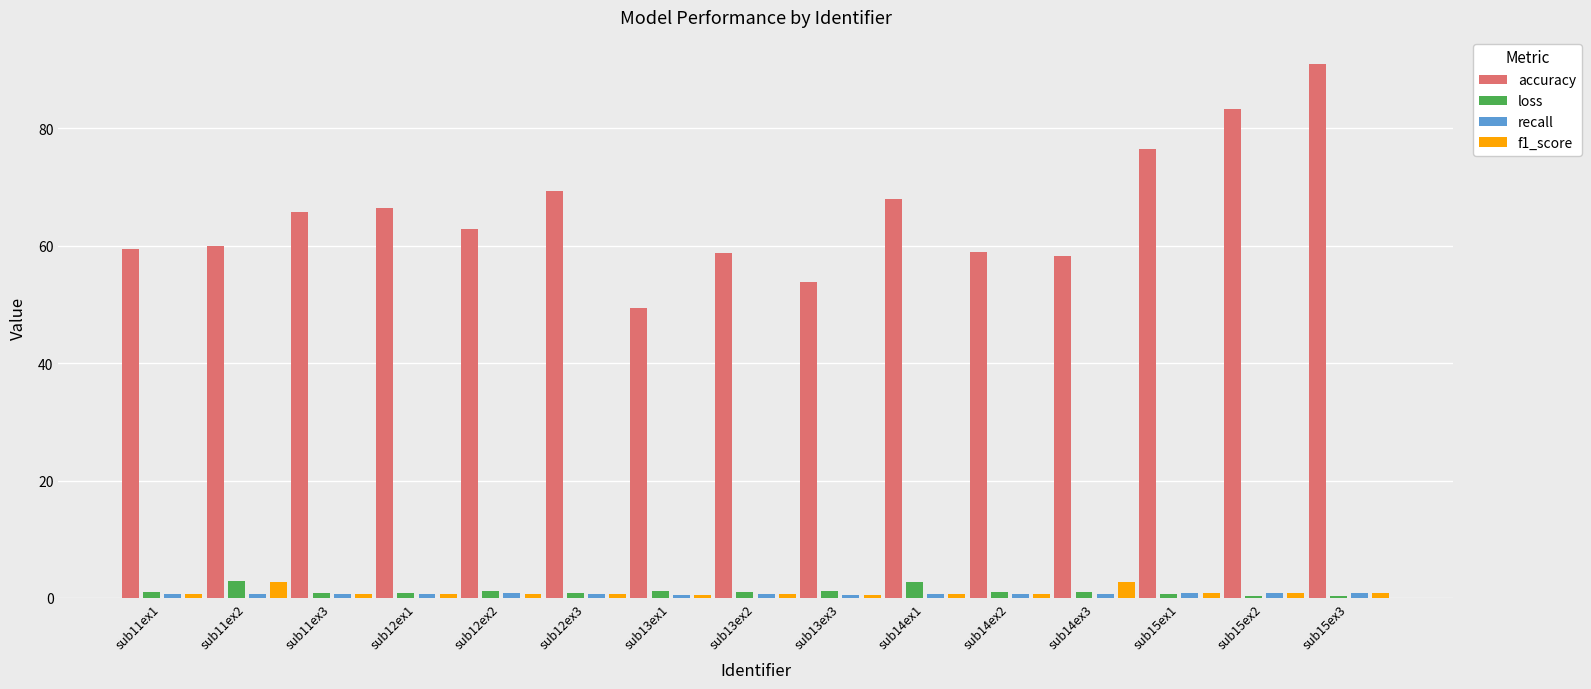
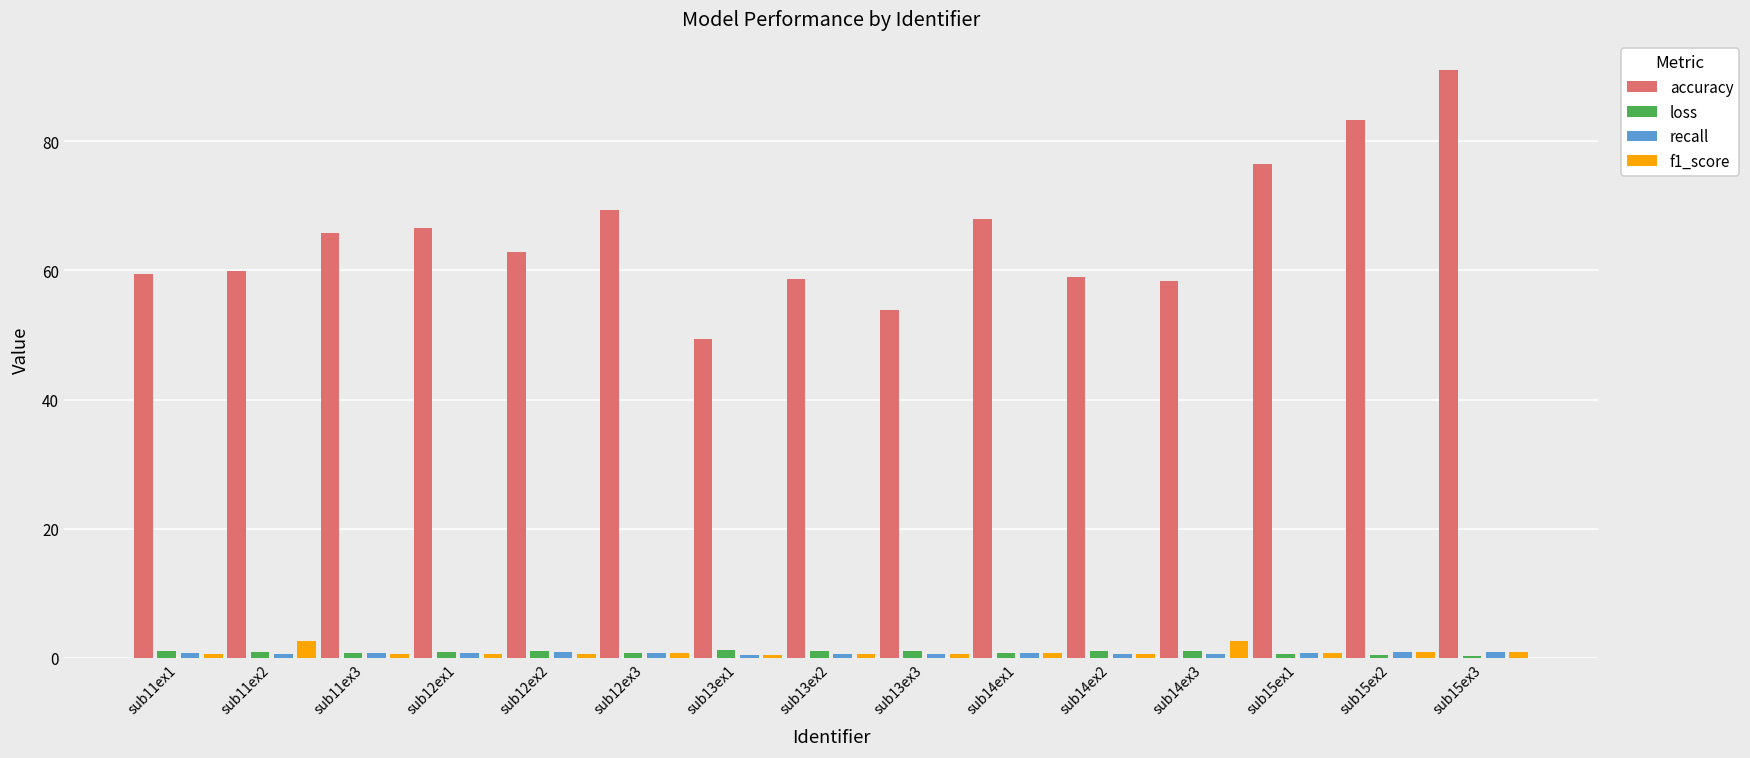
  {
    "accuracy": {
      "sub11ex1": 59,
      "sub11ex2": 60,
      "sub11ex3": 66,
      "sub12ex1": 67,
      "sub12ex2": 63,
      "sub12ex3": 69,
      "sub13ex1": 49,
      "sub13ex2": 59,
      "sub13ex3": 54,
      "sub14ex1": 68,
      "sub14ex2": 59,
      "sub14ex3": 58,
      "sub15ex1": 76,
      "sub15ex2": 83,
      "sub15ex3": 91
    },
    "loss": {
      "sub11ex1": 1,
-     "sub11ex2": 3,
+     "sub11ex2": 1,
      "sub11ex3": 1,
      "sub12ex1": 1,
      "sub12ex2": 1,
      "sub12ex3": 1,
      "sub13ex1": 1,
      "sub13ex2": 1,
      "sub13ex3": 1,
-     "sub14ex1": 3,
+     "sub14ex1": 1,
      "sub14ex2": 1,
      "sub14ex3": 1,
      "sub15ex1": 1
    },
    "recall": {
      "sub11ex1": 1,
      "sub11ex2": 1,
      "sub11ex3": 1,
      "sub12ex1": 1,
      "sub12ex2": 1,
      "sub12ex3": 1,
      "sub13ex1": 0,
      "sub13ex2": 1,
      "sub13ex3": 1,
      "sub14ex1": 1,
      "sub14ex2": 1,
      "sub14ex3": 1,
      "sub15ex1": 1,
      "sub15ex2": 1,
      "sub15ex3": 1
    },
    "f1_score": {
      "sub11ex1": 1,
      "sub11ex2": 3,
      "sub11ex3": 1,
      "sub12ex1": 1,
      "sub12ex2": 1,
      "sub12ex3": 1,
      "sub13ex1": 0,
      "sub13ex2": 1,
      "sub13ex3": 1,
      "sub14ex1": 1,
      "sub14ex2": 1,
      "sub14ex3": 3,
      "sub15ex1": 1,
      "sub15ex2": 1,
      "sub15ex3": 1
    }
  }
